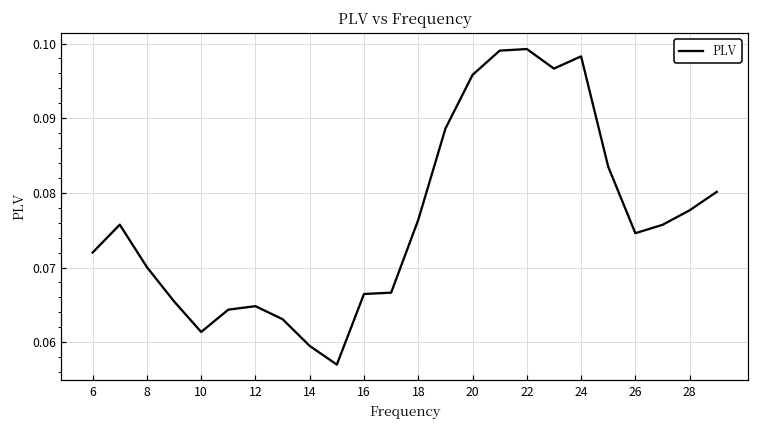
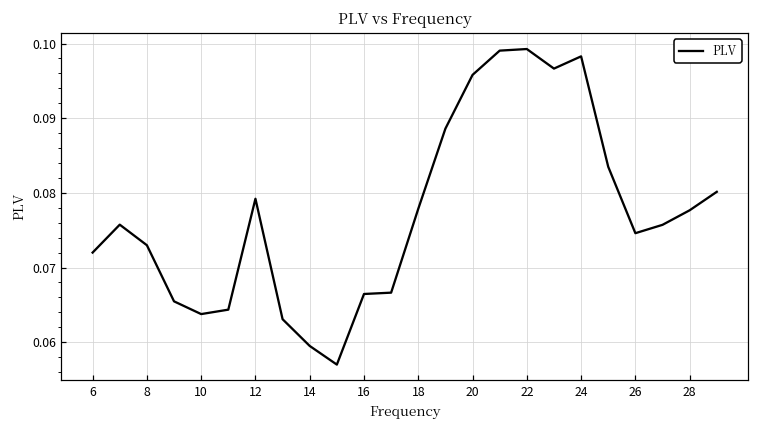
  {
    "6": 0.072,
-   "8": 0.070,
-   "10": 0.061,
-   "12": 0.065,
+   "8": 0.073,
+   "10": 0.064,
+   "12": 0.079,
    "14": 0.059,
    "16": 0.066,
-   "18": 0.076,
+   "18": 0.078,
    "20": 0.096,
    "22": 0.099,
    "24": 0.098,
    "26": 0.075,
    "28": 0.078
  }
